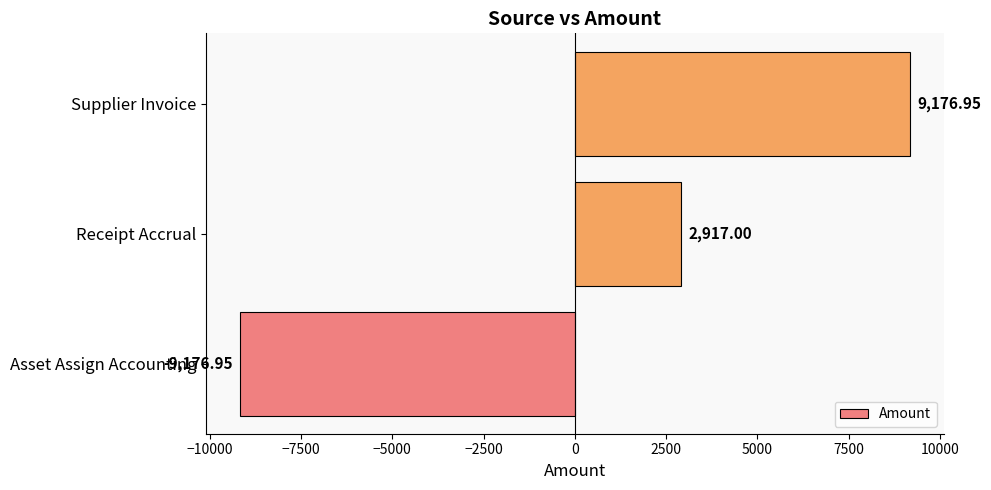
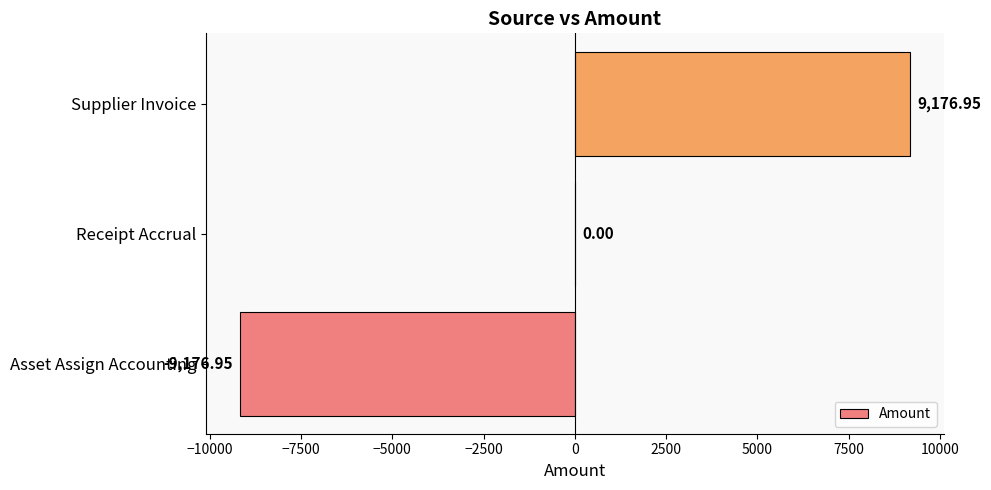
  {
    "Supplier Invoice": "9,176.95",
-   "Receipt Accrual": "2,917.00",
+   "Receipt Accrual": "0.00",
    "Asset Assign Accounting": "-9,176.95"
  }
